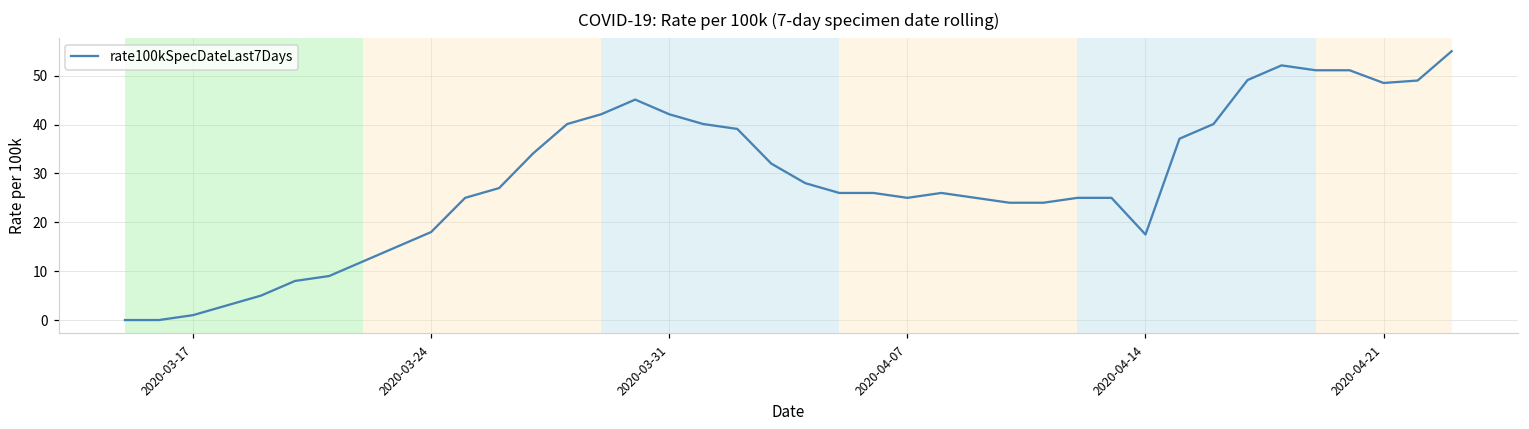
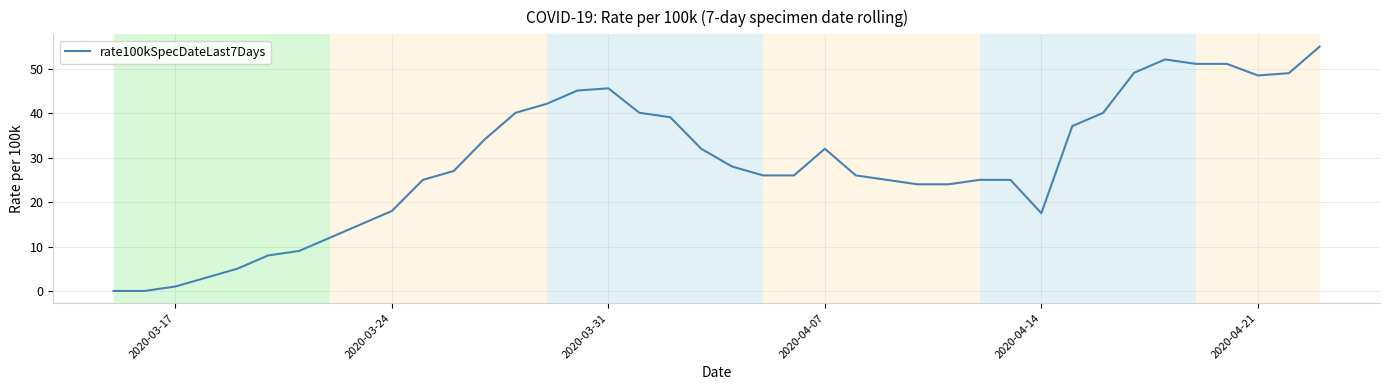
  {
    "2020-03-17": 1,
    "2020-03-24": 18,
-   "2020-03-31": 42,
-   "2020-04-07": 25,
+   "2020-03-31": 46,
+   "2020-04-07": 32,
    "2020-04-14": 18,
    "2020-04-21": 49
  }
